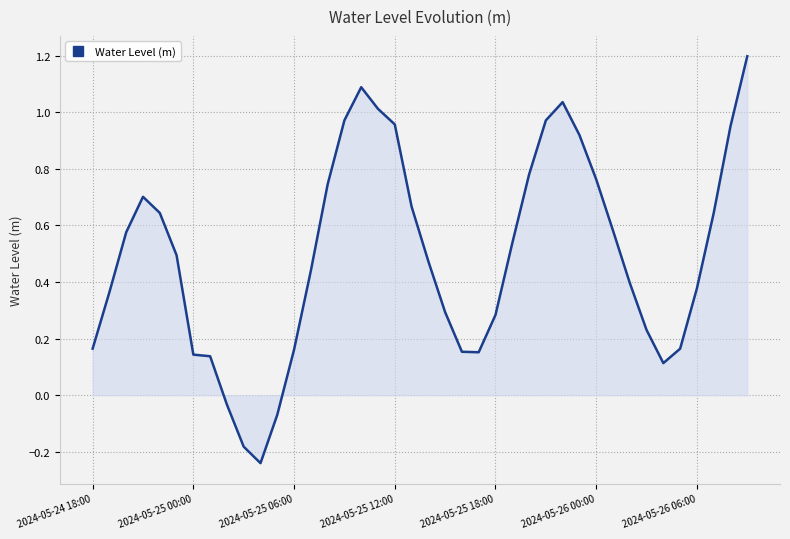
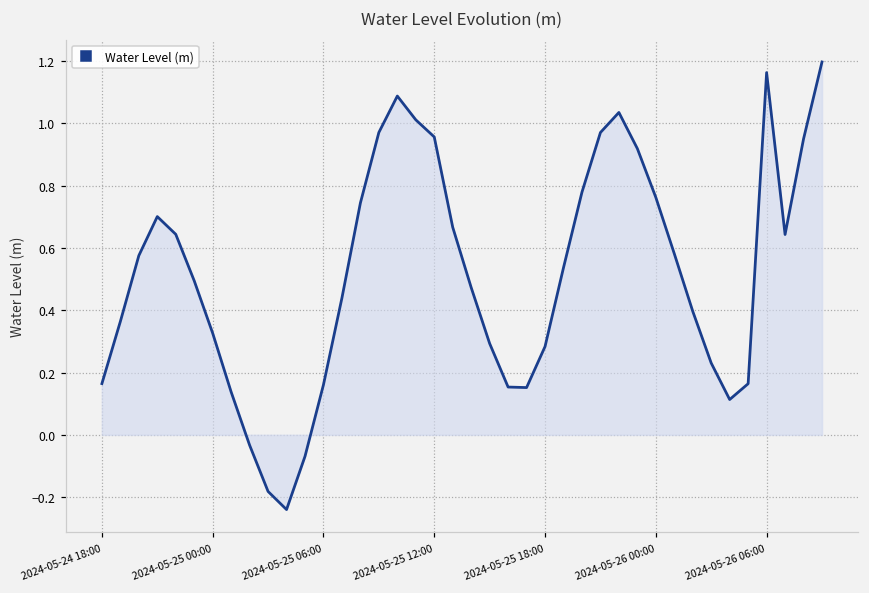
  {
    "Water Level (m)": {
-     "2024-05-25 00:00": 0.14,
-     "2024-05-26 06:00": 0.38
+     "2024-05-25 00:00": 0.33,
+     "2024-05-26 06:00": 1.16
    }
  }
